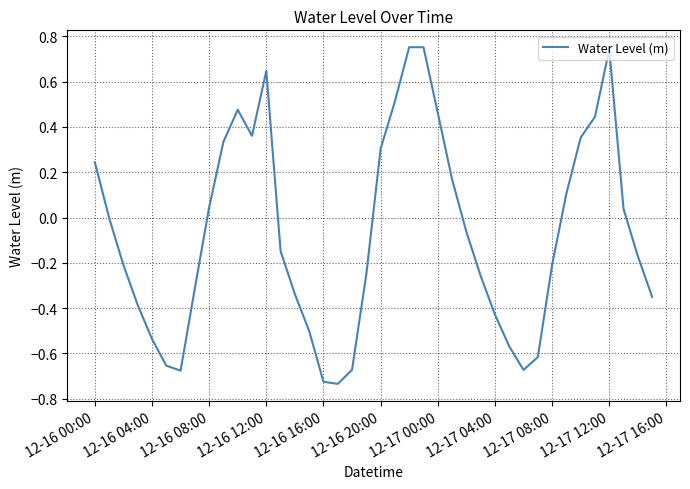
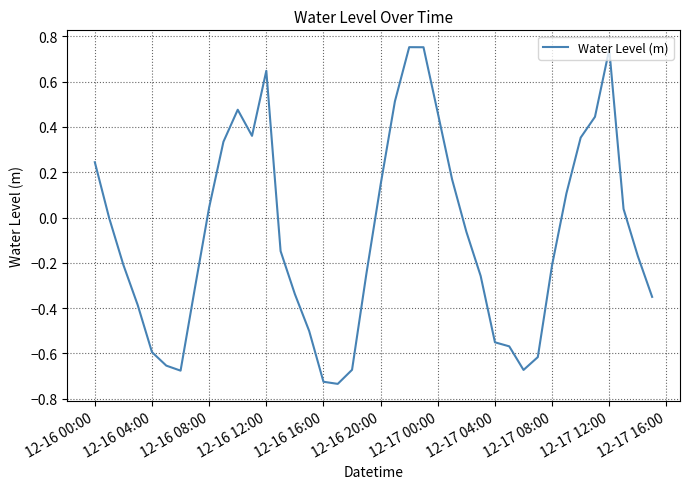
  {
    "12-16 00:00": 0.24,
-   "12-16 04:00": -0.54,
+   "12-16 04:00": -0.59,
    "12-16 08:00": 0.04,
    "12-16 12:00": 0.65,
    "12-16 16:00": -0.72,
-   "12-16 20:00": 0.30,
+   "12-16 20:00": 0.15,
    "12-17 00:00": 0.46,
-   "12-17 04:00": -0.43,
+   "12-17 04:00": -0.55,
    "12-17 08:00": -0.21
  }
